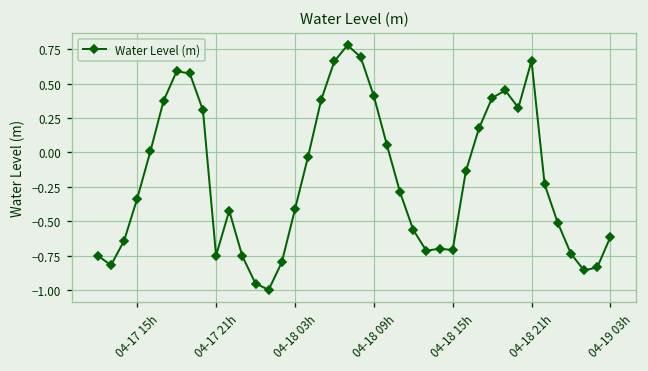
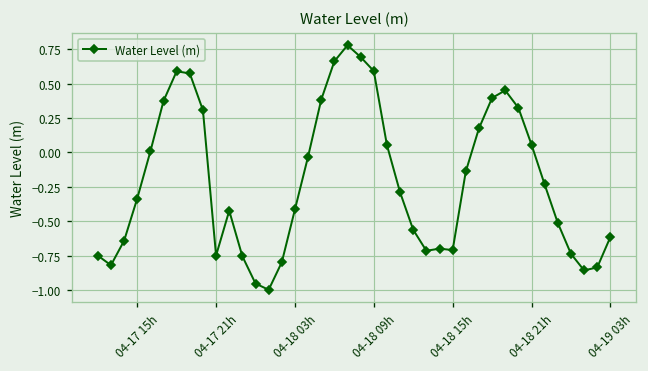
  {
    "04-17 15h": -0.34,
    "04-17 21h": -0.75,
    "04-18 03h": -0.41,
-   "04-18 09h": 0.41,
+   "04-18 09h": 0.59,
    "04-18 15h": -0.71,
-   "04-18 21h": 0.67,
+   "04-18 21h": 0.06,
    "04-19 03h": -0.62
  }
